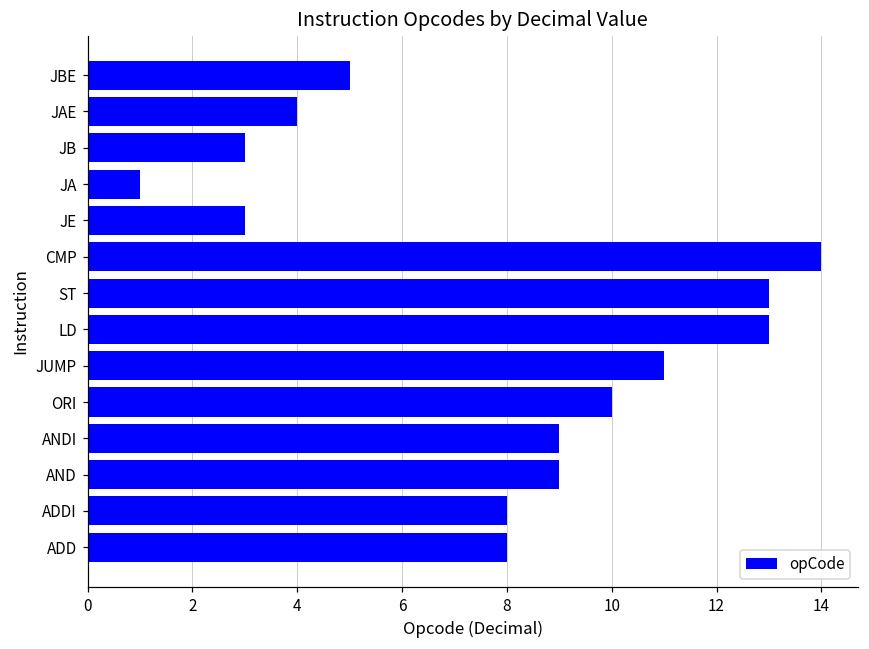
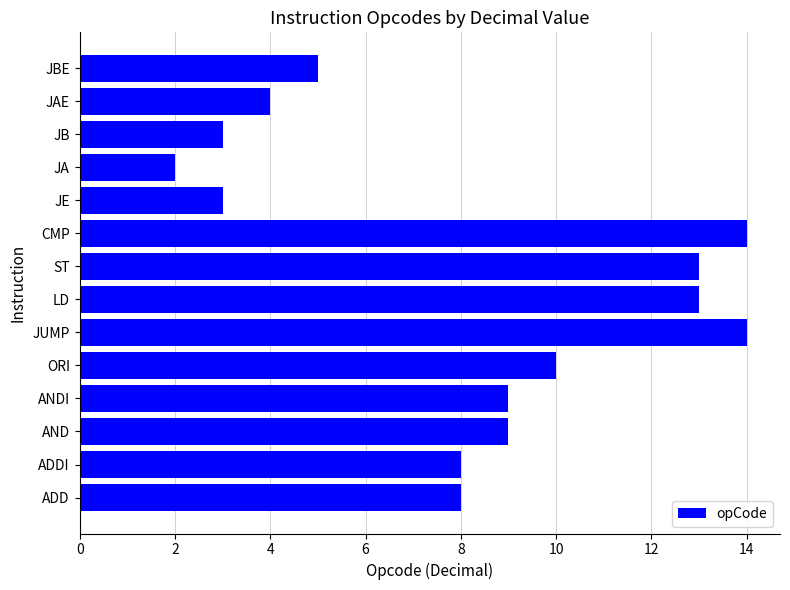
  {
    "JBE": 5,
    "JAE": 4,
    "JB": 3,
-   "JA": 1,
+   "JA": 2,
    "JE": 3,
    "CMP": 14,
    "ST": 13,
    "LD": 13,
-   "JUMP": 11,
+   "JUMP": 14,
    "ORI": 10,
    "ANDI": 9,
    "AND": 9,
    "ADDI": 8,
    "ADD": 8
  }
